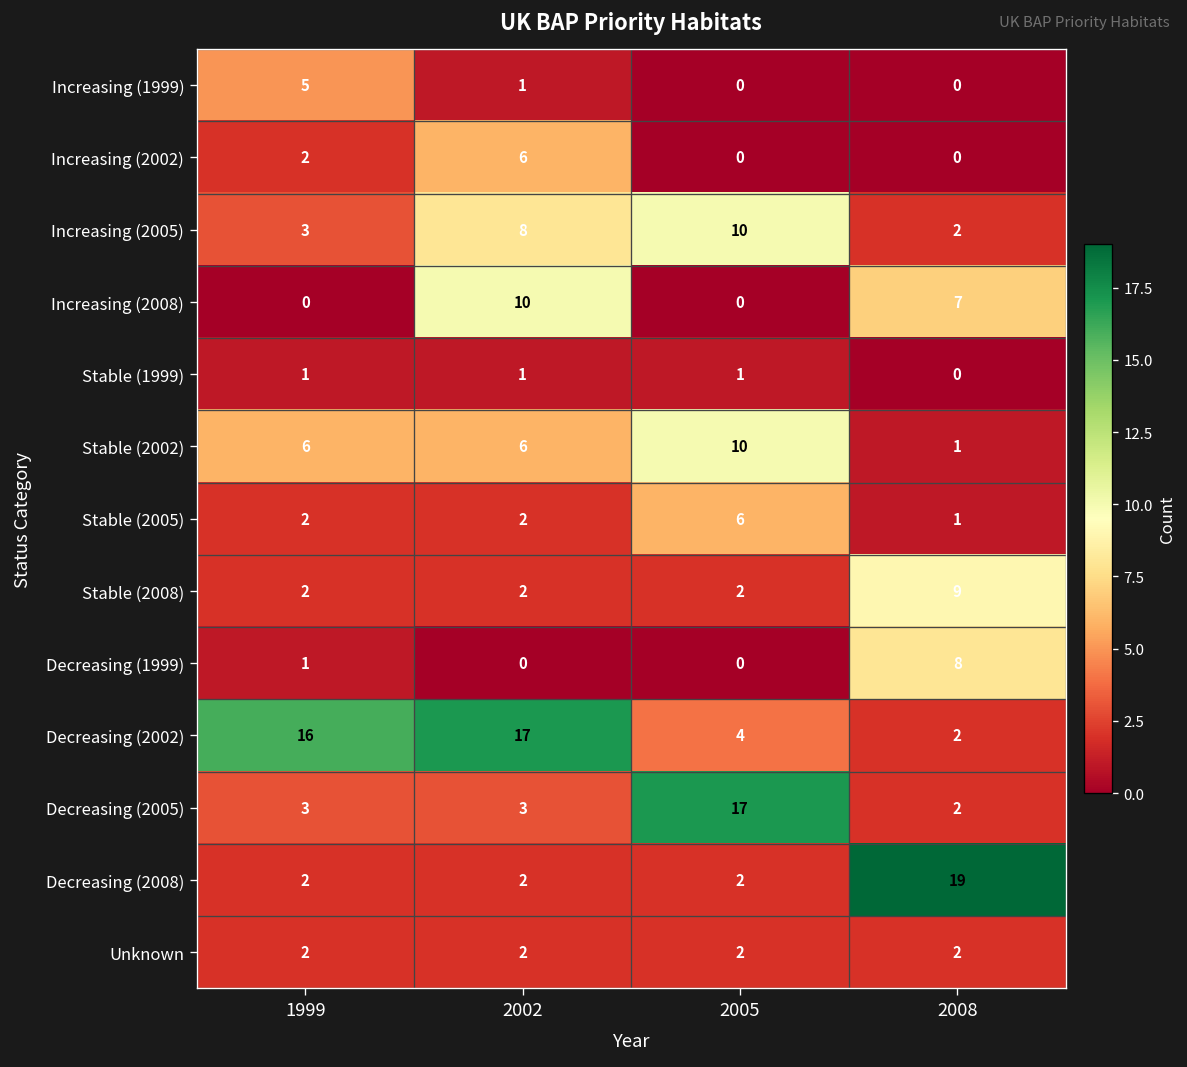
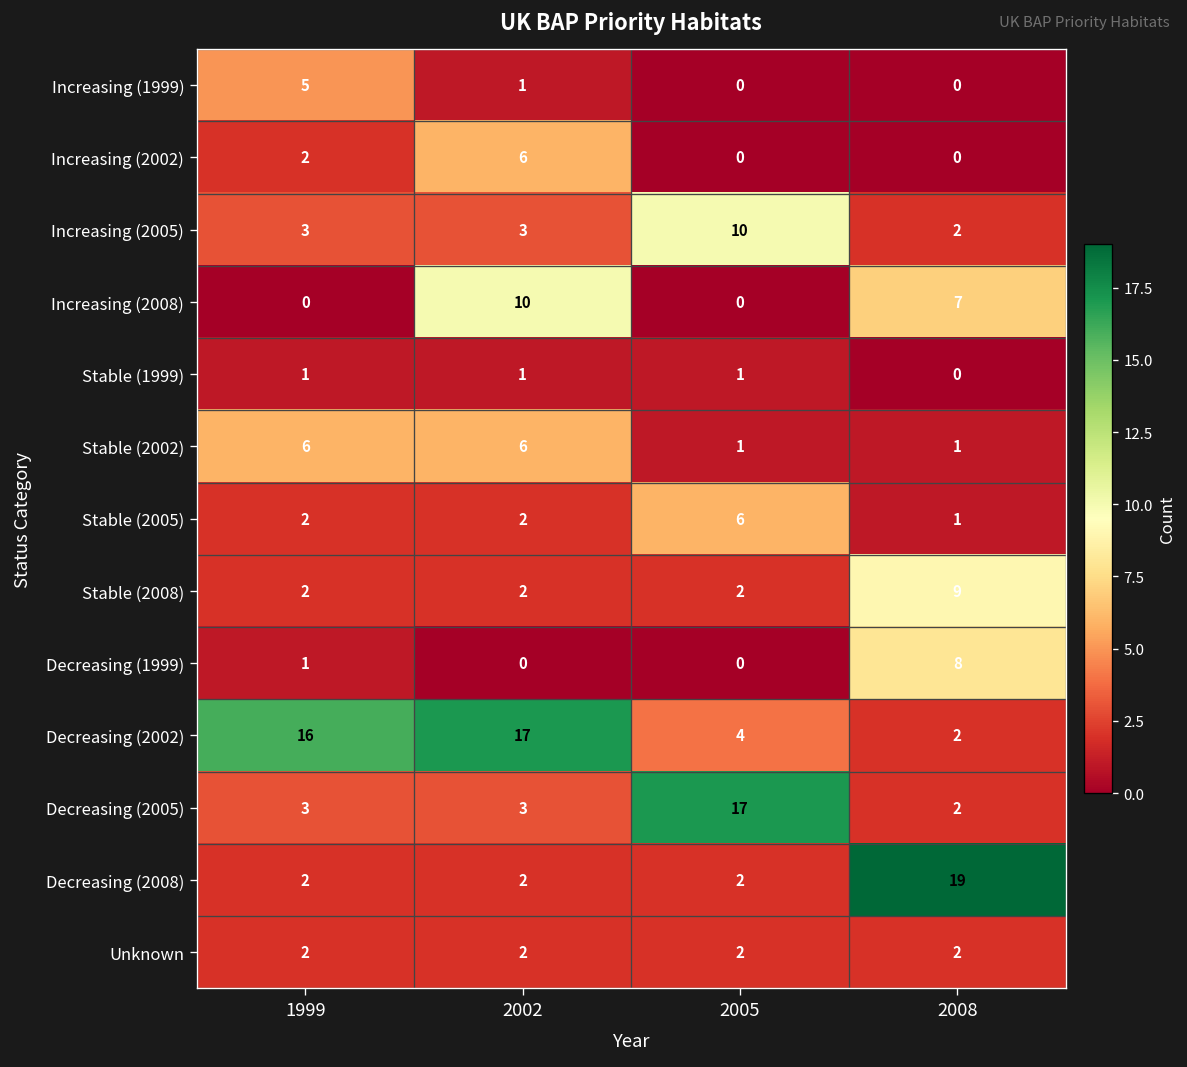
  {
    "Increasing (1999)": {
      "1999": 5,
      "2002": 1,
      "2005": 0,
      "2008": 0
    },
    "Increasing (2002)": {
      "1999": 2,
      "2002": 6,
      "2005": 0,
      "2008": 0
    },
    "Increasing (2005)": {
      "1999": 3,
-     "2002": 8,
+     "2002": 3,
      "2005": 10,
      "2008": 2
    },
    "Increasing (2008)": {
      "1999": 0,
      "2002": 10,
      "2005": 0,
      "2008": 7
    },
    "Stable (1999)": {
      "1999": 1,
      "2002": 1,
      "2005": 1,
      "2008": 0
    },
    "Stable (2002)": {
      "1999": 6,
      "2002": 6,
-     "2005": 10,
+     "2005": 1,
      "2008": 1
    },
    "Stable (2005)": {
      "1999": 2,
      "2002": 2,
      "2005": 6,
      "2008": 1
    },
    "Stable (2008)": {
      "1999": 2,
      "2002": 2,
      "2005": 2,
      "2008": 9
    },
    "Decreasing (1999)": {
      "1999": 1,
      "2002": 0,
      "2005": 0,
      "2008": 8
    },
    "Decreasing (2002)": {
      "1999": 16,
      "2002": 17,
      "2005": 4,
      "2008": 2
    },
    "Decreasing (2005)": {
      "1999": 3,
      "2002": 3,
      "2005": 17,
      "2008": 2
    },
    "Decreasing (2008)": {
      "1999": 2,
      "2002": 2,
      "2005": 2,
      "2008": 19
    },
    "Unknown": {
      "1999": 2,
      "2002": 2,
      "2005": 2,
      "2008": 2
    }
  }
